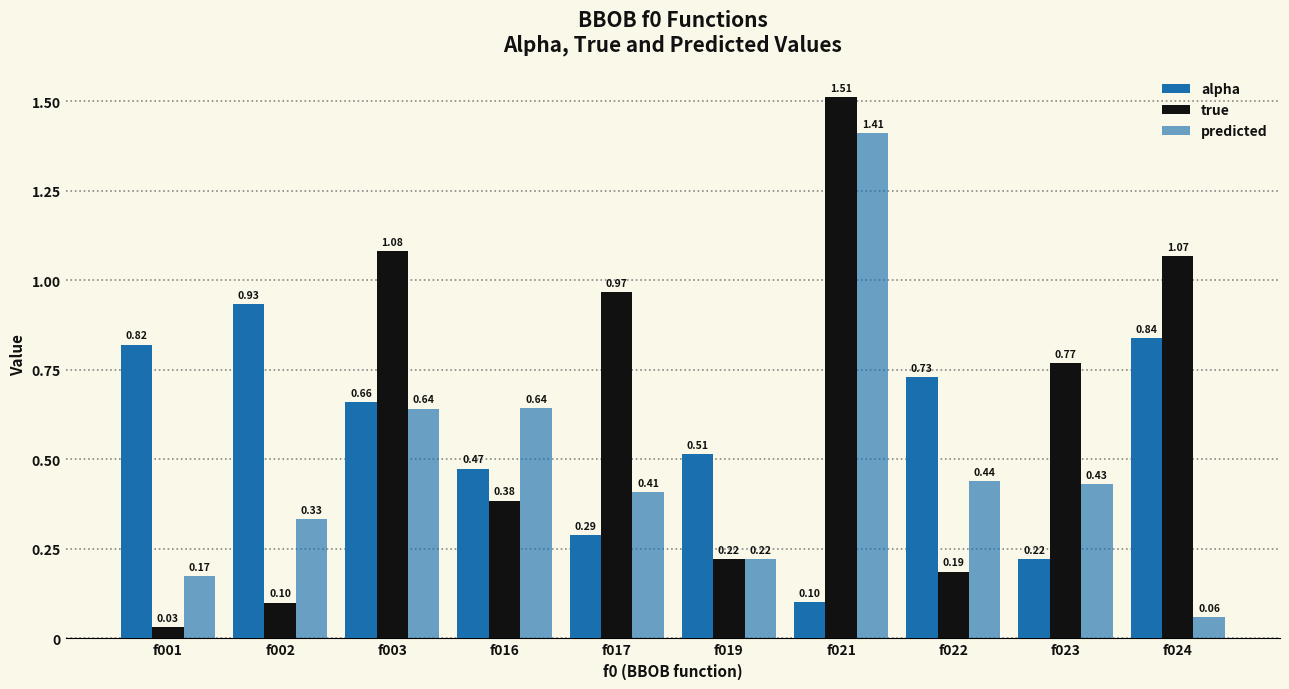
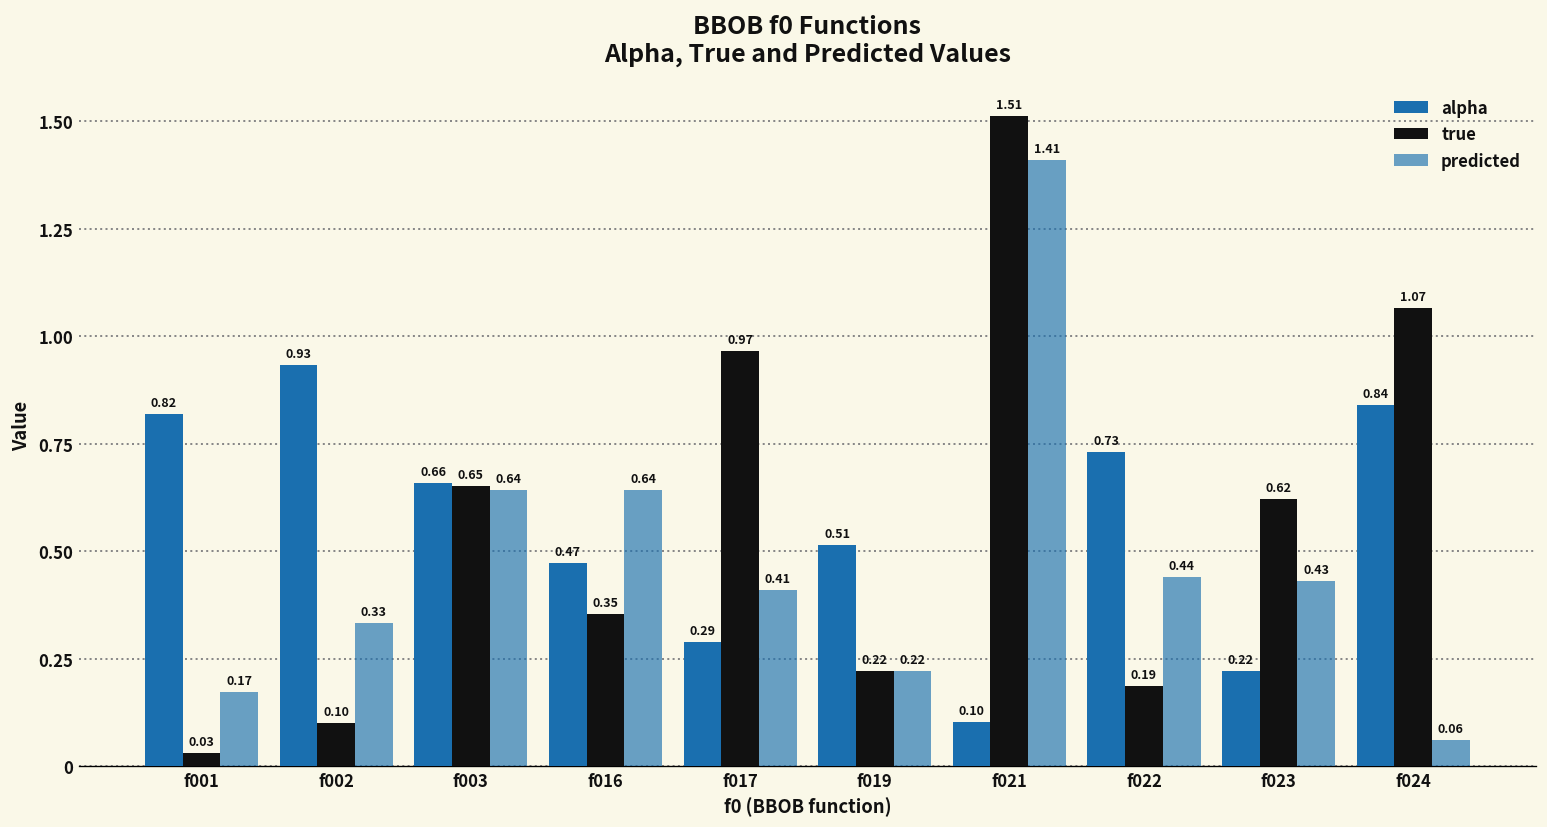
  {
    "true": {
      "f001": 0.03,
      "f002": 0.10,
-     "f003": 1.08,
-     "f016": 0.38,
+     "f003": 0.65,
+     "f016": 0.35,
      "f017": 0.97,
      "f019": 0.22,
      "f021": 1.51,
      "f022": 0.19,
-     "f023": 0.77,
+     "f023": 0.62,
      "f024": 1.07
    }
  }
